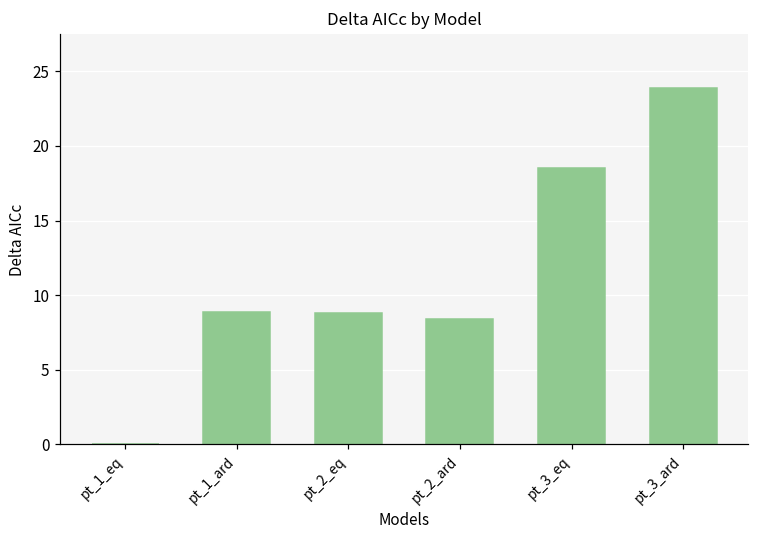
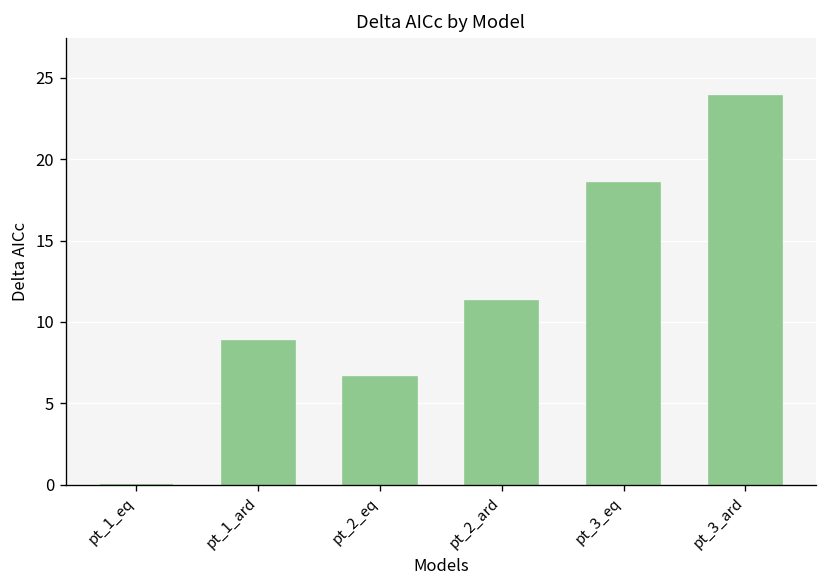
  {
    "pt_1_eq": 0.0,
    "pt_1_ard": 8.9,
-   "pt_2_eq": 8.8,
-   "pt_2_ard": 8.4,
+   "pt_2_eq": 6.6,
+   "pt_2_ard": 11.3,
    "pt_3_eq": 18.6,
    "pt_3_ard": 23.9
  }
